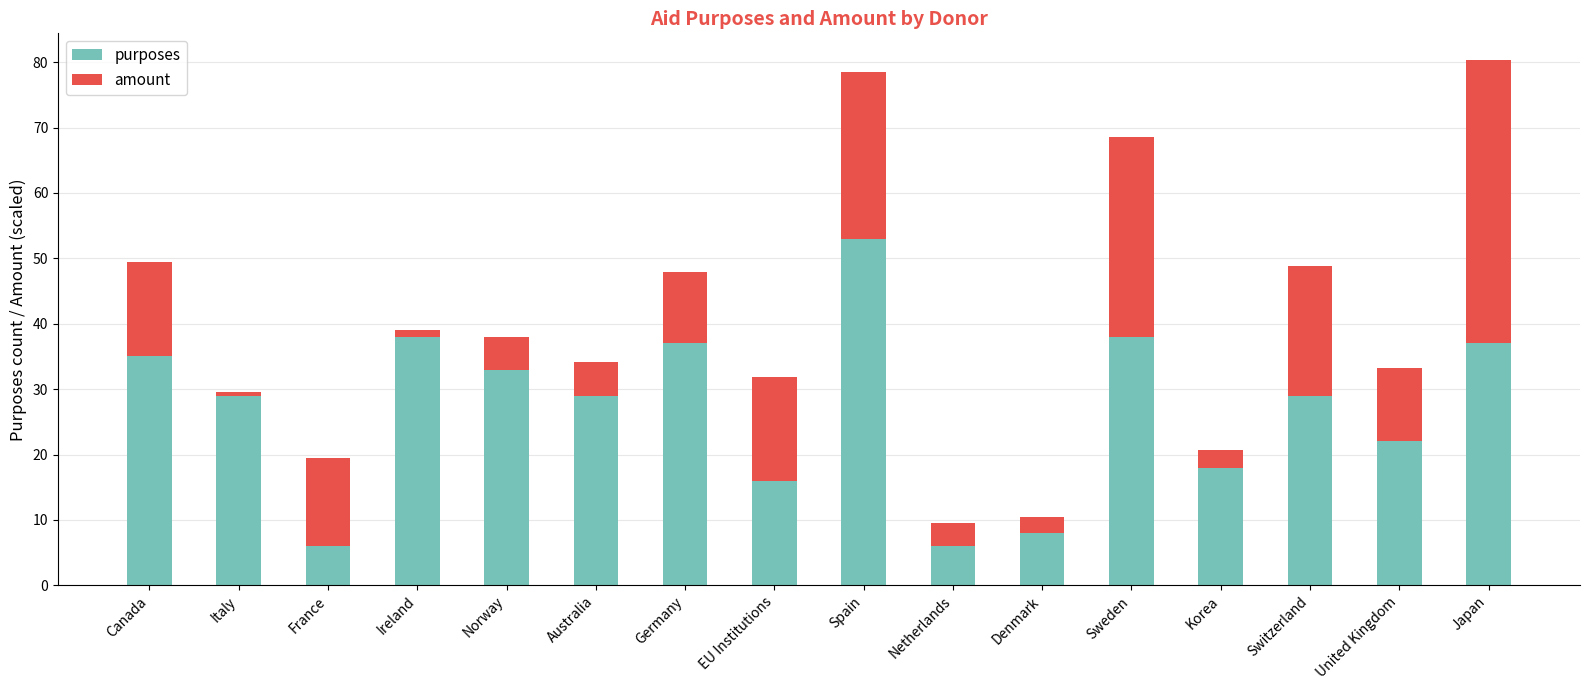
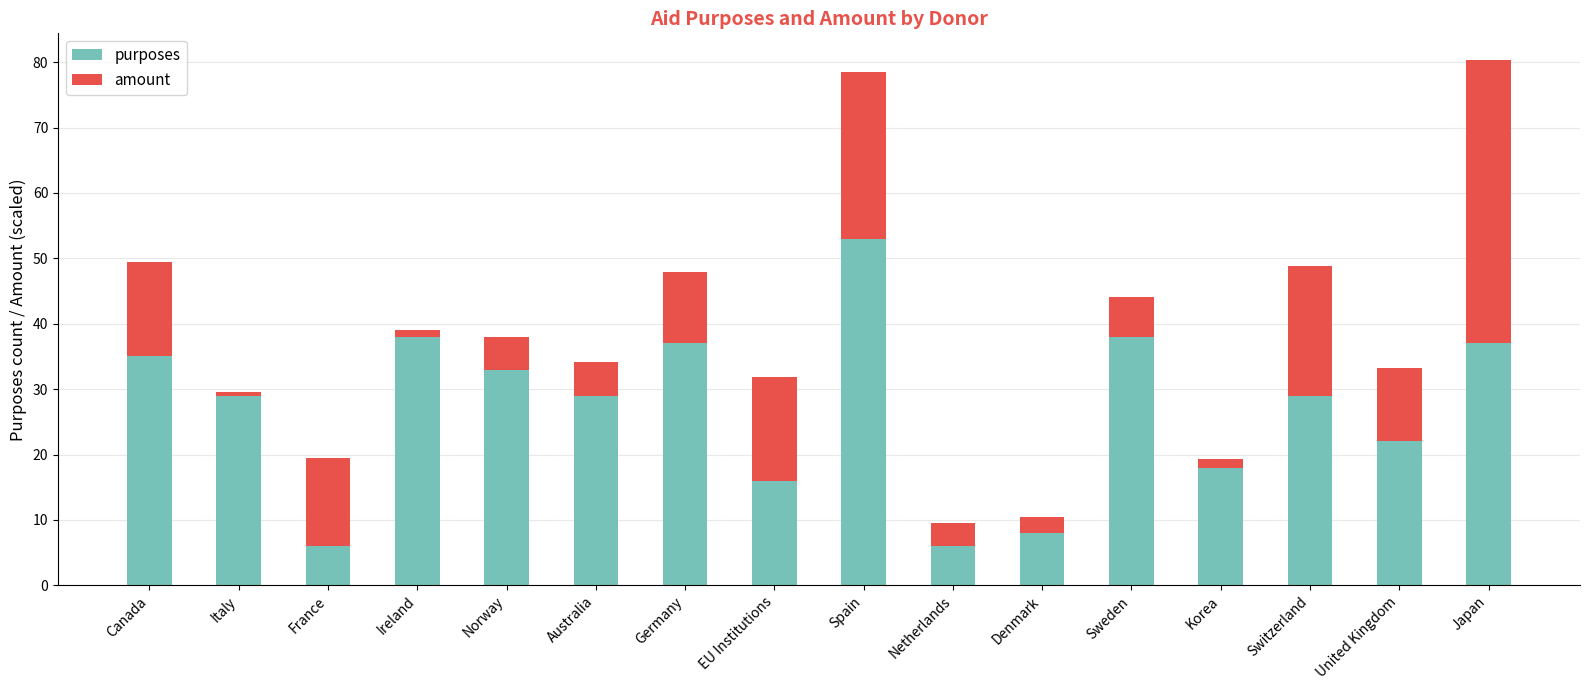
  {
    "purposes": {
      "Canada": 35,
      "Italy": 29,
      "France": 6,
      "Ireland": 38,
      "Norway": 33,
      "Australia": 29,
      "Germany": 37,
      "EU Institutions": 16,
      "Spain": 53,
      "Netherlands": 6,
      "Denmark": 8,
      "Sweden": 38,
      "Korea": 18,
      "Switzerland": 29,
      "United Kingdom": 22,
      "Japan": 37
    },
    "amount": {
      "Canada": 14,
      "Italy": 0,
      "France": 14,
      "Ireland": 1,
      "Norway": 5,
      "Australia": 5,
      "Germany": 11,
      "EU Institutions": 16,
      "Spain": 25,
      "Netherlands": 4,
      "Denmark": 2,
-     "Sweden": 31,
-     "Korea": 3,
+     "Sweden": 6,
+     "Korea": 1,
      "Switzerland": 20,
      "United Kingdom": 11,
      "Japan": 43
    }
  }
